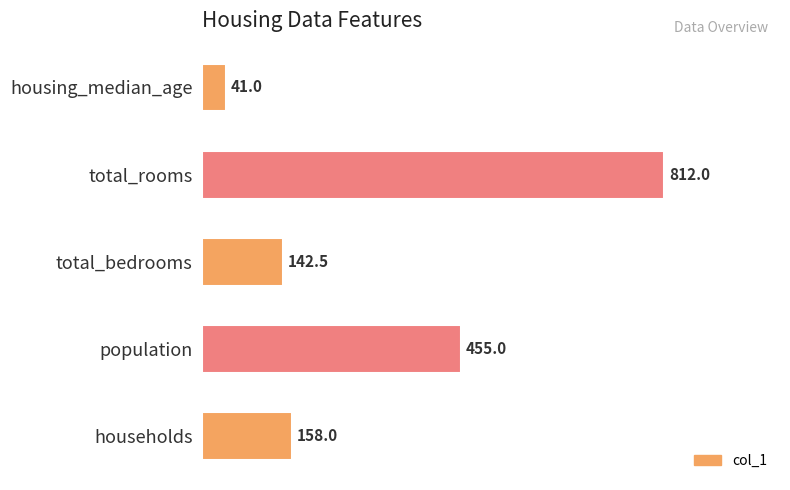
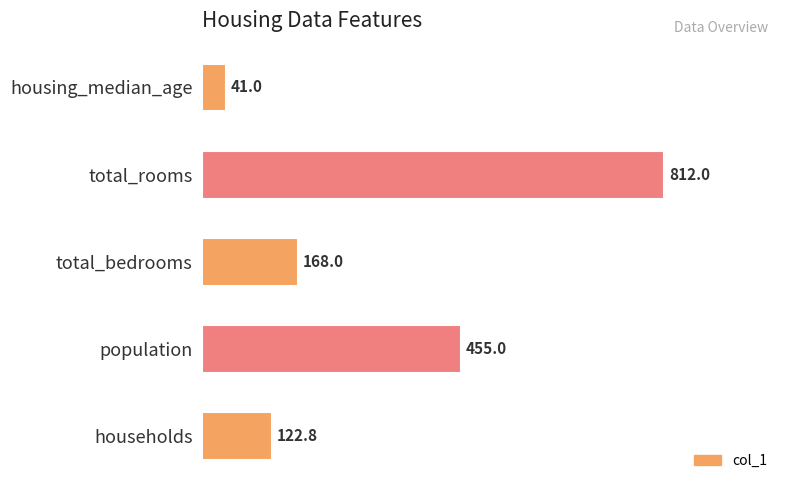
  {
    "housing_median_age": 41.0,
    "total_rooms": 812.0,
-   "total_bedrooms": 142.5,
+   "total_bedrooms": 168.0,
    "population": 455.0,
-   "households": 158.0
+   "households": 122.8
  }
